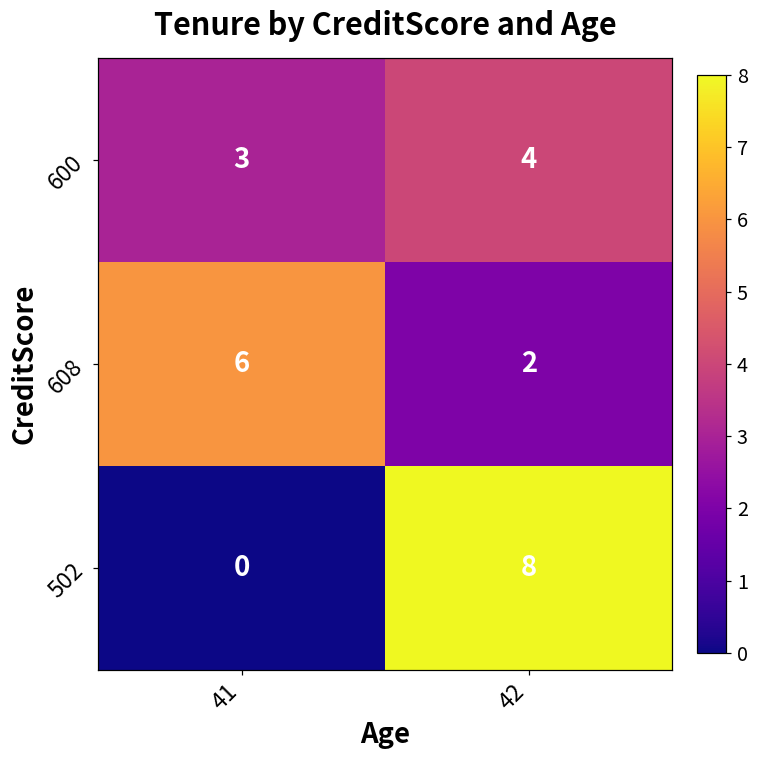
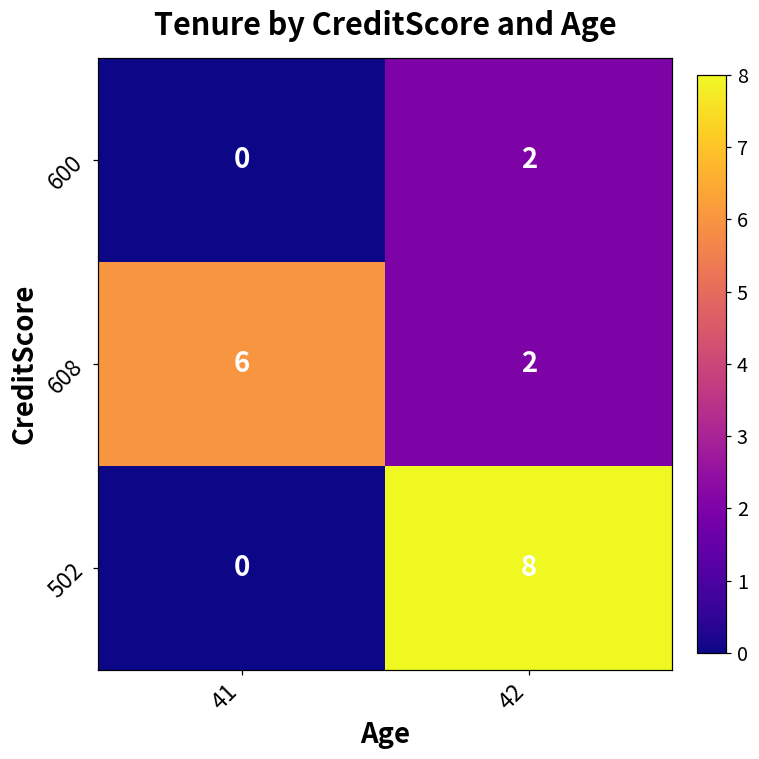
  {
    "600": {
-     "41": 3,
-     "42": 4
+     "41": 0,
+     "42": 2
    },
    "608": {
      "41": 6,
      "42": 2
    },
    "502": {
      "41": 0,
      "42": 8
    }
  }
